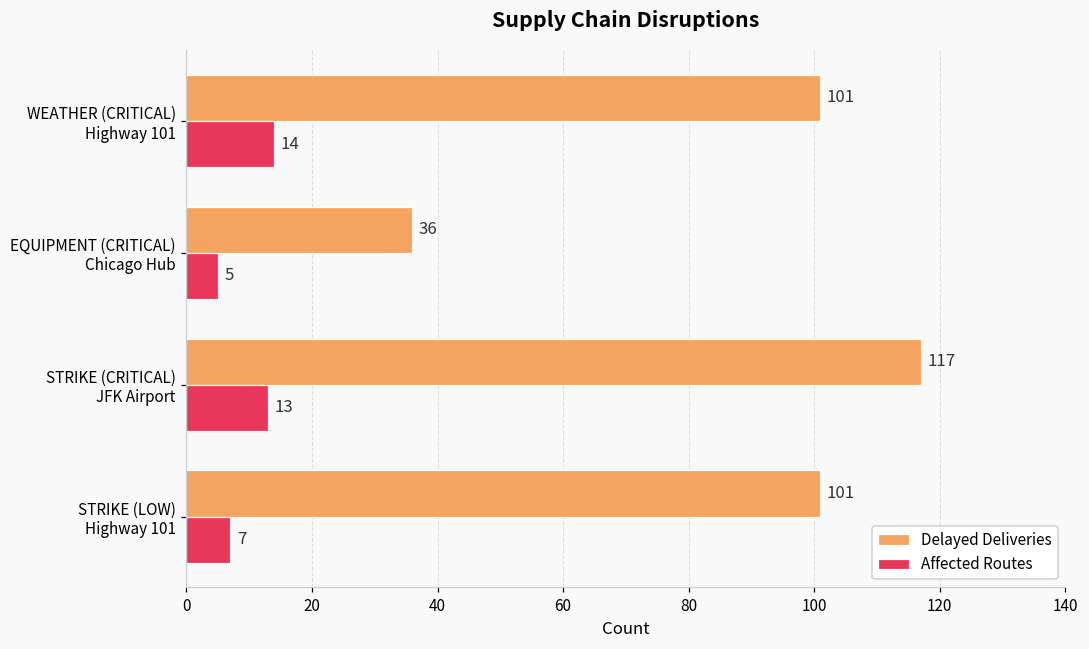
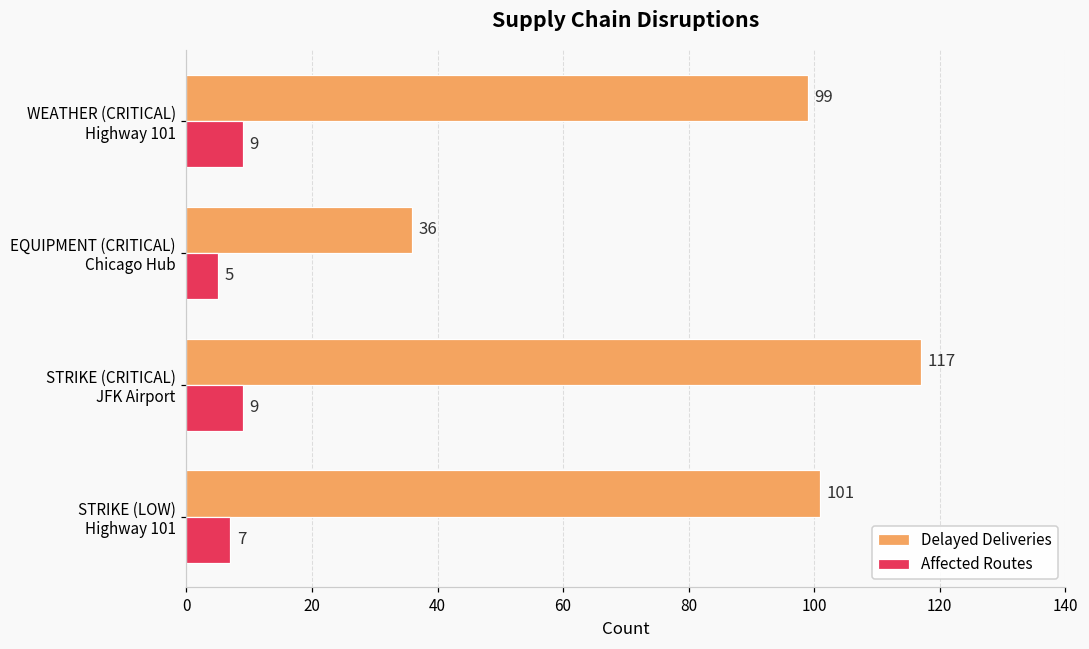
  {
    "Delayed Deliveries": {
-     "WEATHER (CRITICAL) Highway 101": 101,
+     "WEATHER (CRITICAL) Highway 101": 99,
      "EQUIPMENT (CRITICAL) Chicago Hub": 36,
      "STRIKE (CRITICAL) JFK Airport": 117,
      "STRIKE (LOW) Highway 101": 101
    },
    "Affected Routes": {
-     "WEATHER (CRITICAL) Highway 101": 14,
+     "WEATHER (CRITICAL) Highway 101": 9,
      "EQUIPMENT (CRITICAL) Chicago Hub": 5,
-     "STRIKE (CRITICAL) JFK Airport": 13,
+     "STRIKE (CRITICAL) JFK Airport": 9,
      "STRIKE (LOW) Highway 101": 7
    }
  }
